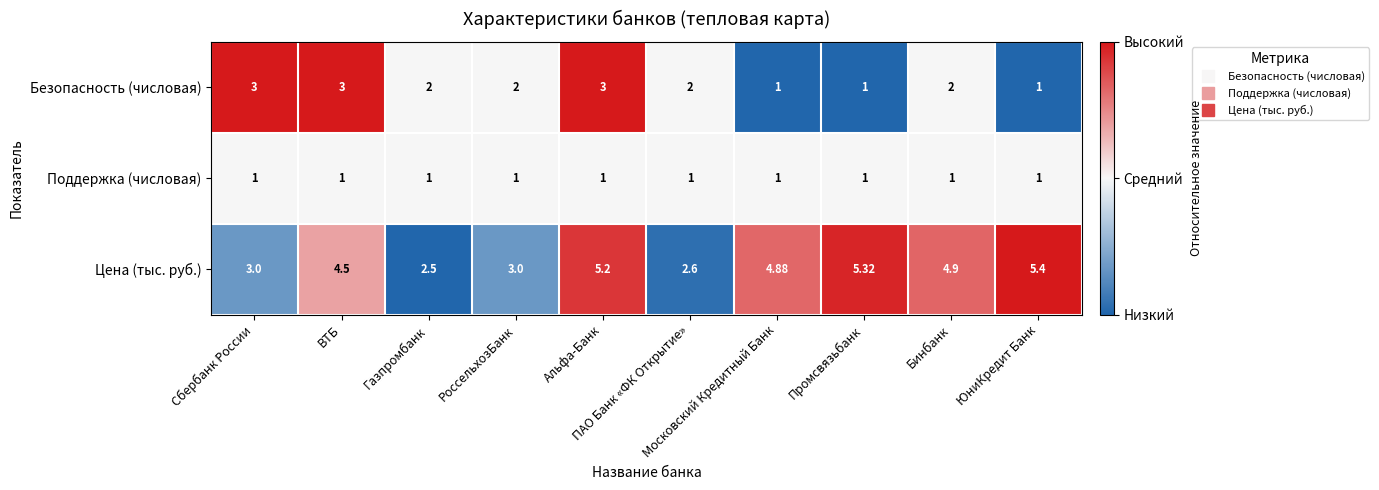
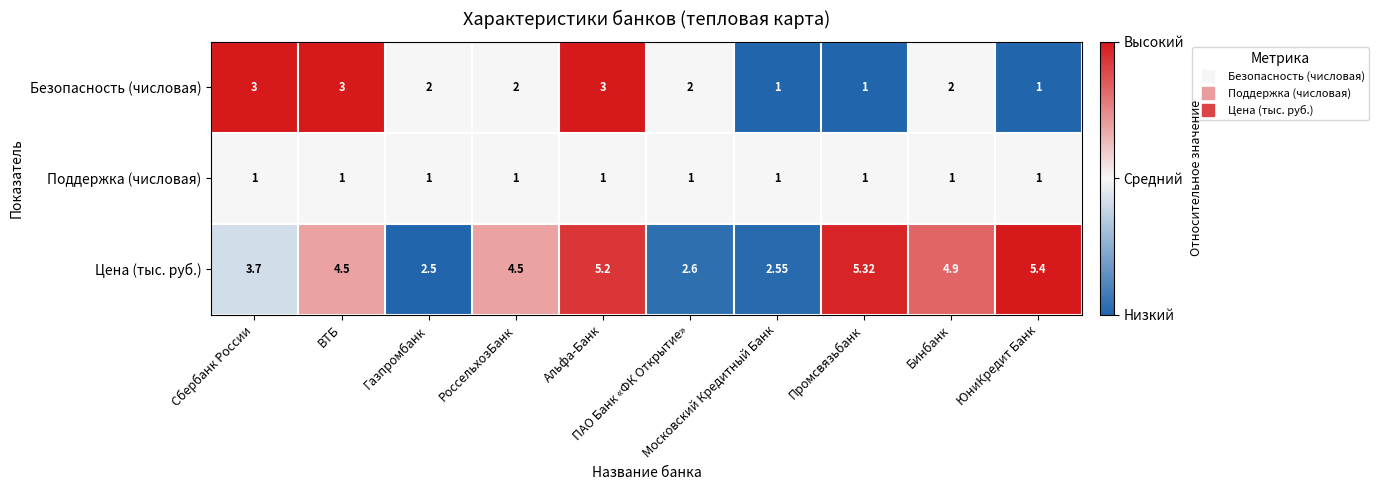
  {
    "Безопасность (числовая)": {
      "Сбербанк России": 3,
      "ВТБ": 3,
      "Газпромбанк": 2,
      "РоссельхозБанк": 2,
      "Альфа-Банк": 3,
      "ПАО Банк «ФК Открытие»": 2,
      "Московский Кредитный Банк": 1,
      "Промсвязьбанк": 1,
      "Бинбанк": 2,
      "ЮниКредит Банк": 1
    },
    "Поддержка (числовая)": {
      "Сбербанк России": 1,
      "ВТБ": 1,
      "Газпромбанк": 1,
      "РоссельхозБанк": 1,
      "Альфа-Банк": 1,
      "ПАО Банк «ФК Открытие»": 1,
      "Московский Кредитный Банк": 1,
      "Промсвязьбанк": 1,
      "Бинбанк": 1,
      "ЮниКредит Банк": 1
    },
    "Цена (тыс. руб.)": {
-     "Сбербанк России": 3.0,
+     "Сбербанк России": 3.7,
      "ВТБ": 4.5,
      "Газпромбанк": 2.5,
-     "РоссельхозБанк": 3.0,
+     "РоссельхозБанк": 4.5,
      "Альфа-Банк": 5.2,
      "ПАО Банк «ФК Открытие»": 2.6,
-     "Московский Кредитный Банк": 4.88,
+     "Московский Кредитный Банк": 2.55,
      "Промсвязьбанк": 5.32,
      "Бинбанк": 4.9,
      "ЮниКредит Банк": 5.4
    }
  }
